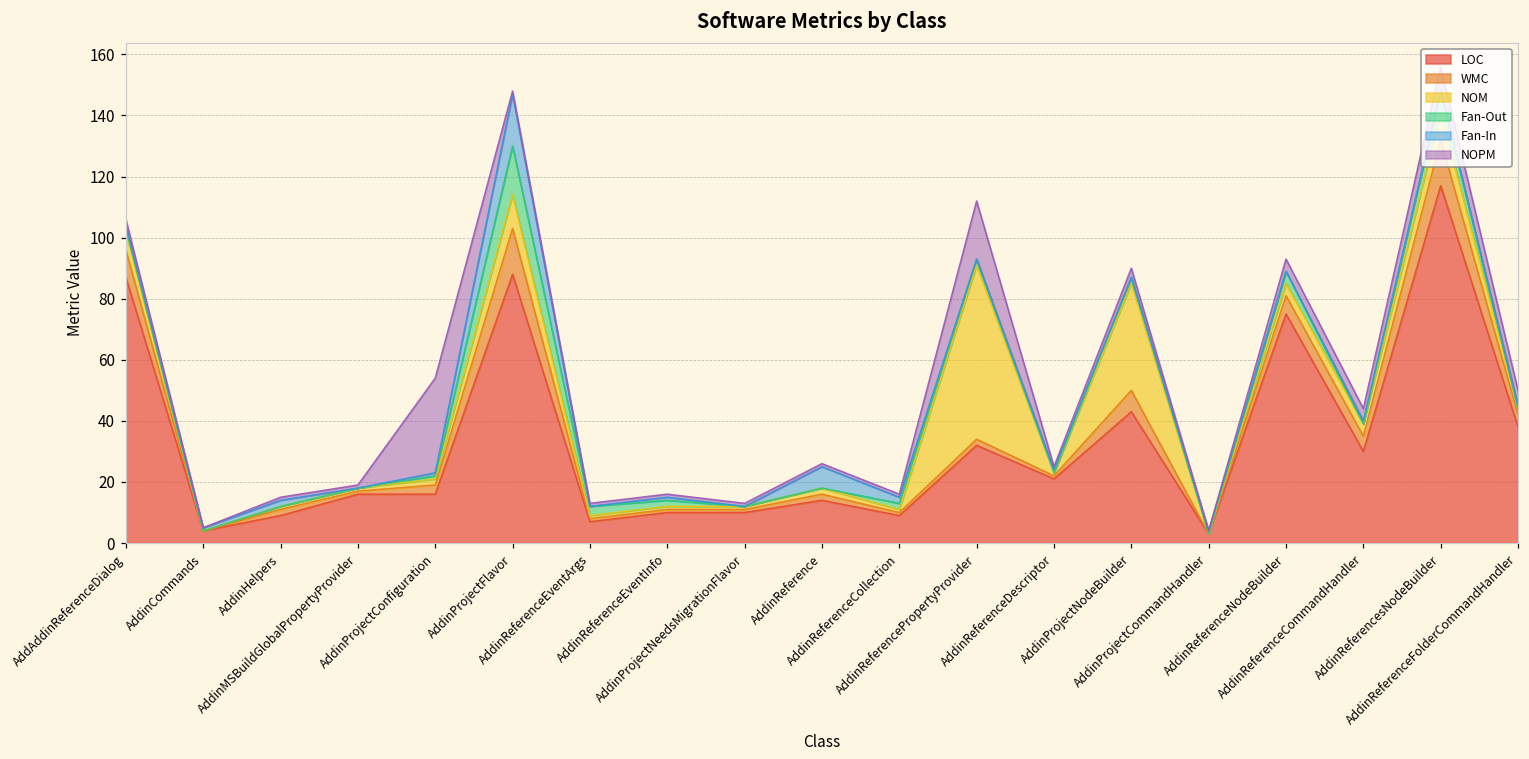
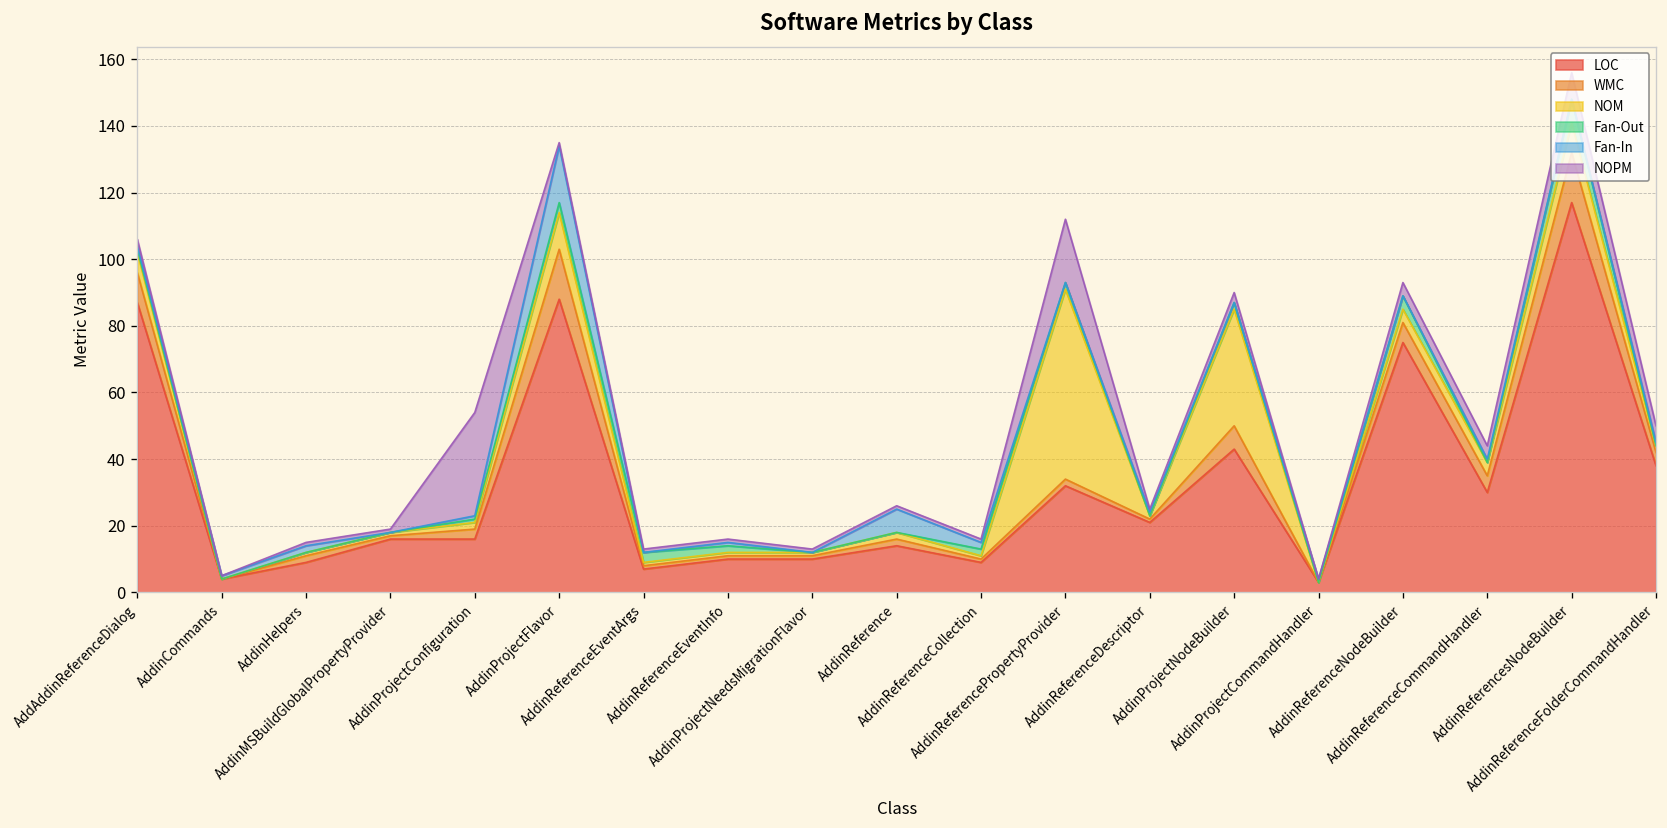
  {
    "NOM": {
      "AddAddinReferenceDialog": 6,
      "AddinProjectConfiguration": 2,
      "AddinProjectFlavor": 11,
      "AddinReferenceEventArgs": 1,
      "AddinReferenceEventInfo": 1,
      "AddinReferenceCollection": 1,
      "AddinReferencePropertyProvider": 57,
      "AddinProjectNodeBuilder": 35,
      "AddinReferenceNodeBuilder": 4
    },
    "Fan-Out": {
      "AddAddinReferenceDialog": 1,
      "AddinProjectConfiguration": 1,
-     "AddinProjectFlavor": 16,
+     "AddinProjectFlavor": 3,
      "AddinReferenceEventInfo": 2,
      "AddinReferenceCollection": 2
    },
    "Fan-In": {
      "AddAddinReferenceDialog": 1,
      "AddinHelpers": 2,
      "AddinProjectConfiguration": 1,
      "AddinProjectFlavor": 17,
      "AddinReferenceEventInfo": 1,
      "AddinReference": 7,
      "AddinReferenceCollection": 2,
      "AddinReferenceDescriptor": 1,
      "AddinReferenceCommandHandler": 1,
      "AddinReferenceFolderCommandHandler": 1
    },
    "NOPM": {
      "AddAddinReferenceDialog": 2,
      "AddinHelpers": 1,
      "AddinMSBuildGlobalPropertyProvider": 1,
      "AddinProjectConfiguration": 31,
      "AddinProjectFlavor": 1,
      "AddinReferenceEventArgs": 1,
      "AddinReferenceEventInfo": 1,
      "AddinProjectNeedsMigrationFlavor": 1,
      "AddinReference": 1,
      "AddinReferenceCollection": 1,
      "AddinReferencePropertyProvider": 19,
      "AddinReferenceDescriptor": 1,
      "AddinProjectNodeBuilder": 3,
      "AddinReferenceNodeBuilder": 4,
      "AddinReferenceCommandHandler": 4,
      "AddinReferenceFolderCommandHandler": 5
    }
  }
